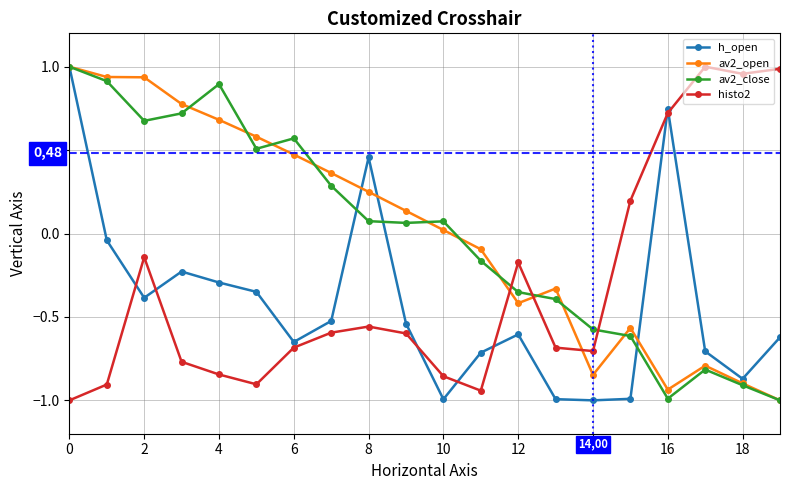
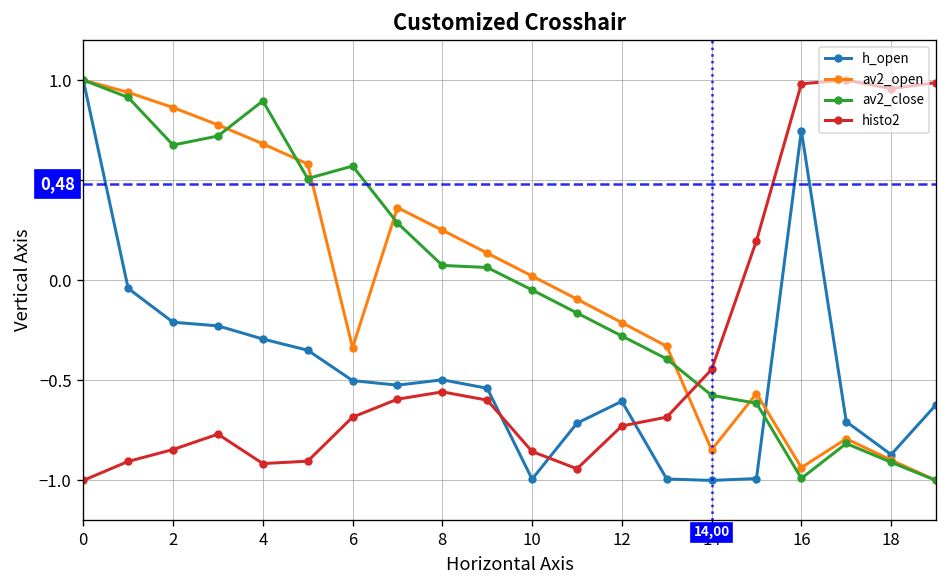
  {
    "h_open": {
-     "2": -0.39,
+     "2": -0.21,
      "4": -0.29,
-     "6": -0.65,
-     "8": 0.46,
+     "6": -0.50,
+     "8": -0.50,
      "10": -0.99,
      "12": -0.60,
      "14": -1.00,
      "16": 0.75,
      "18": -0.87
    },
    "av2_open": {
-     "2": 0.94,
+     "2": 0.86,
      "4": 0.68,
-     "6": 0.47,
+     "6": -0.34,
      "8": 0.25,
      "10": 0.02,
-     "12": -0.42,
+     "12": -0.21,
      "14": -0.85,
      "16": -0.94
    },
    "av2_close": {
      "2": 0.68,
      "4": 0.90,
      "6": 0.57,
      "8": 0.07,
-     "10": 0.07,
-     "12": -0.35,
+     "10": -0.05,
+     "12": -0.28,
      "14": -0.57,
      "16": -0.99
    },
    "histo2": {
      "0": -1.00,
-     "2": -0.14,
-     "4": -0.84,
+     "2": -0.85,
+     "4": -0.92,
      "6": -0.68,
      "8": -0.56,
      "10": -0.86,
-     "12": -0.17,
-     "14": -0.70,
-     "16": 0.72
+     "12": -0.73,
+     "14": -0.45,
+     "16": 0.98
    }
  }
